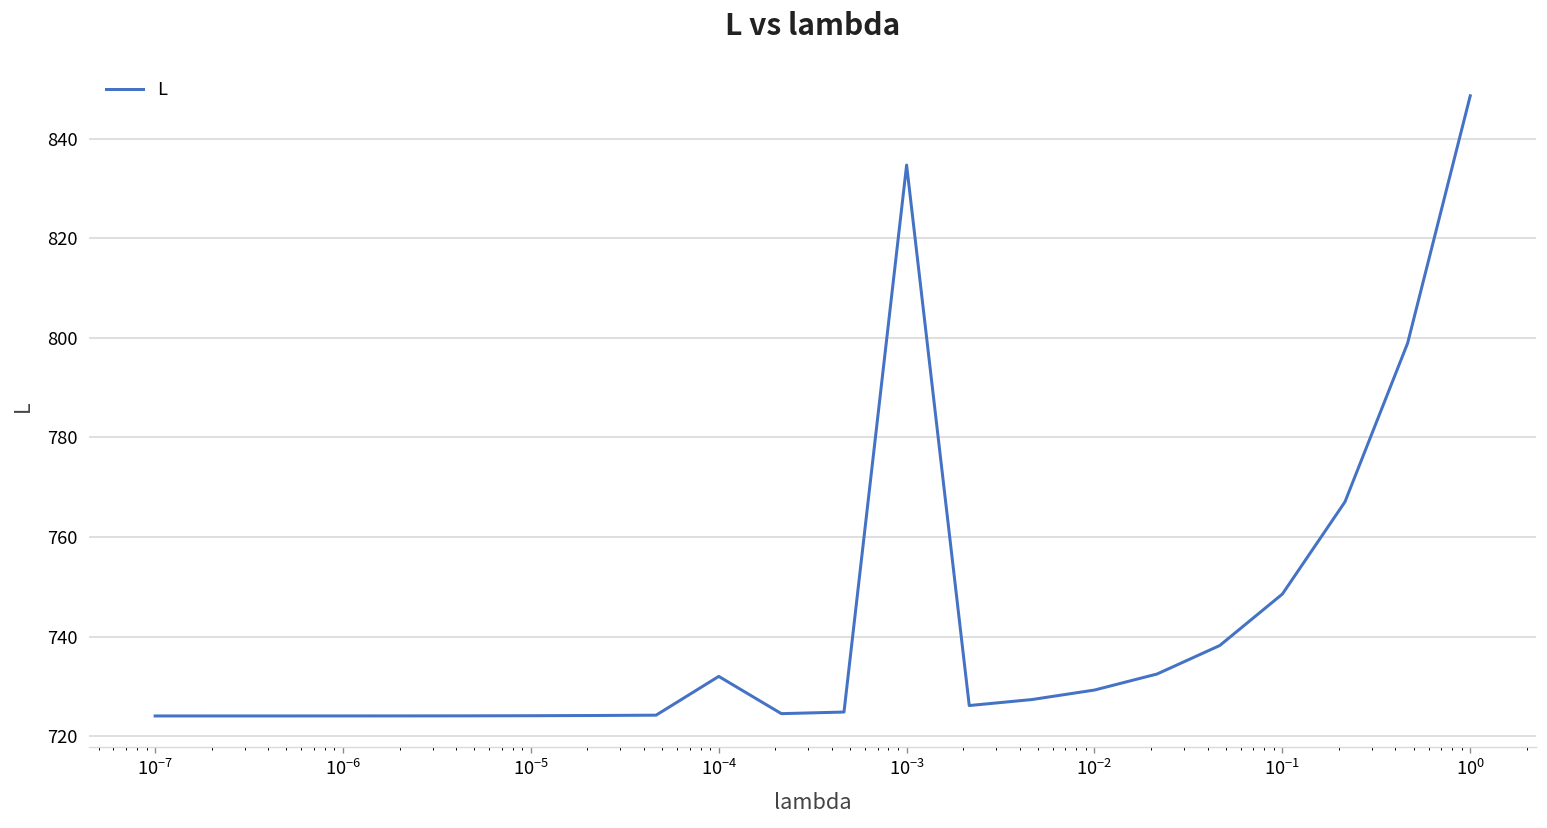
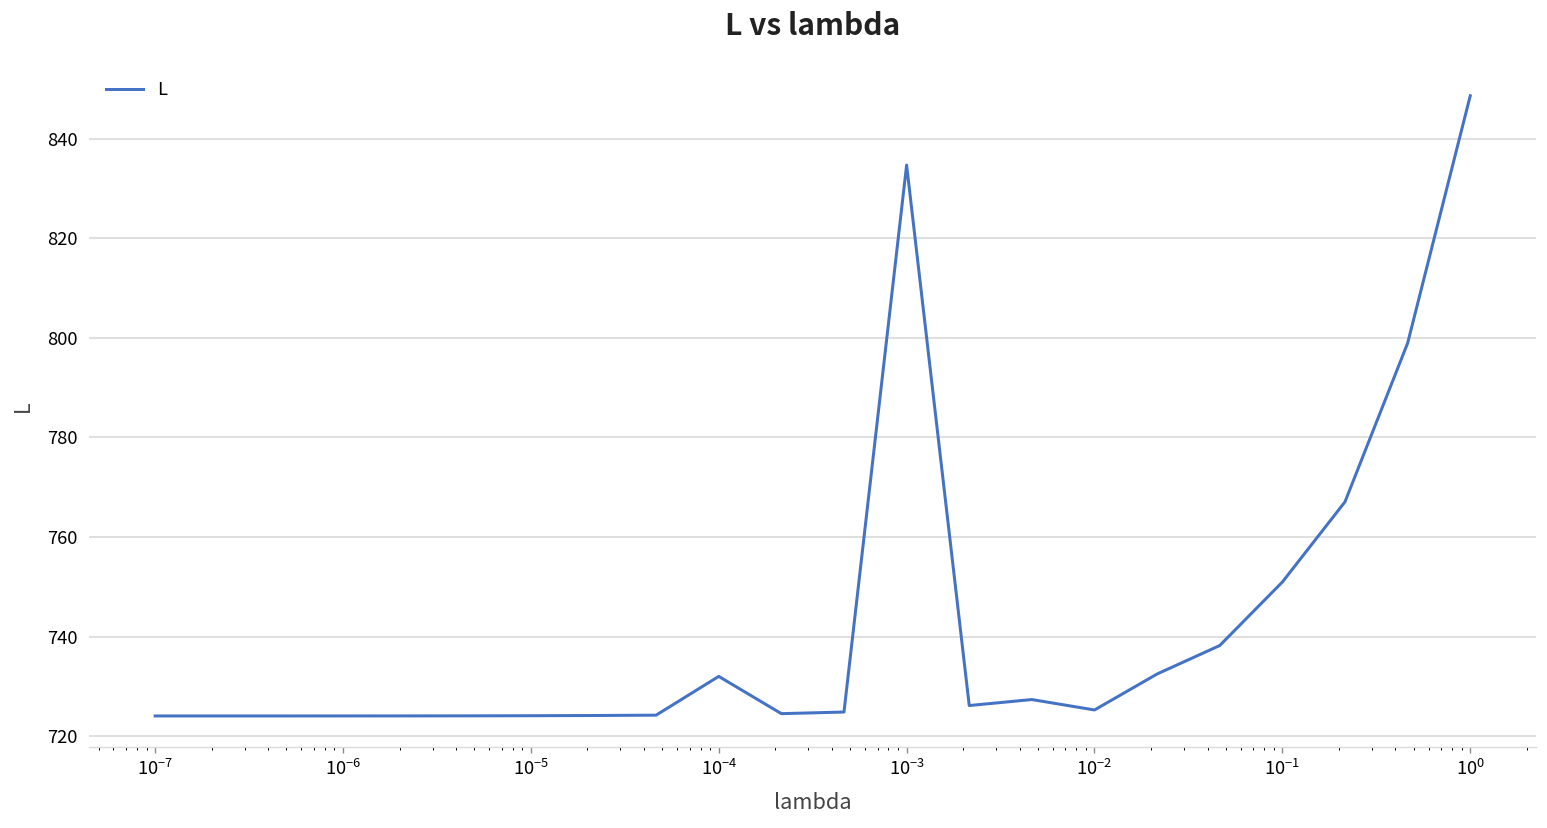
  {
    "10^-7": 724,
    "10^-6": 724,
    "10^-5": 724,
    "10^-4": 732,
    "10^-3": 835,
-   "10^-2": 729,
-   "10^-1": 749,
+   "10^-2": 725,
+   "10^-1": 751,
    "10^0": 849
  }
